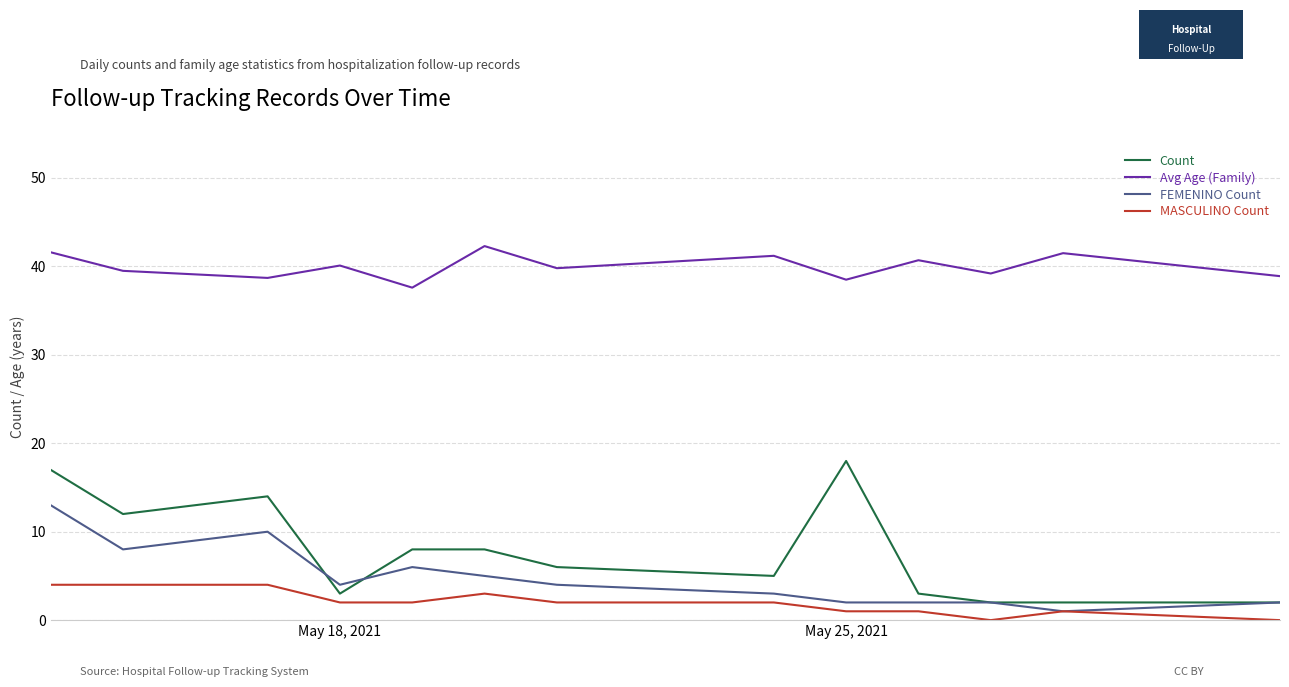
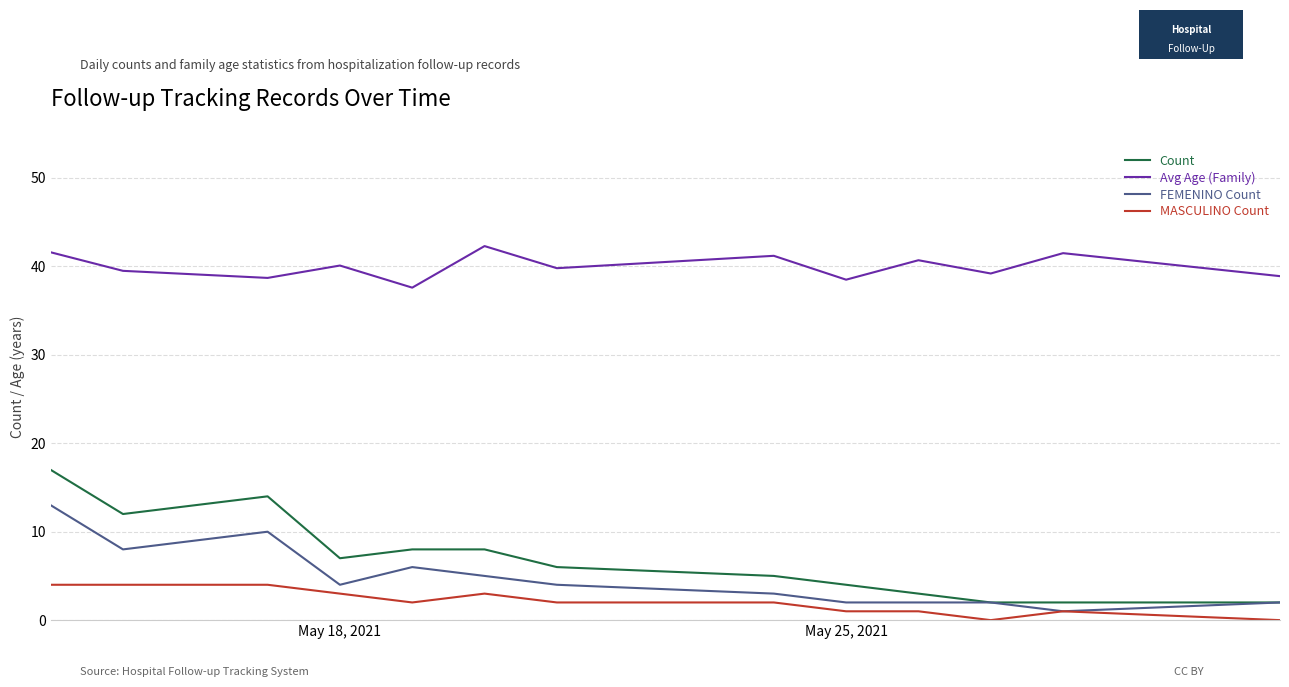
  {
    "Count": {
-     "May 18, 2021": 3,
-     "May 25, 2021": 18
+     "May 18, 2021": 7,
+     "May 25, 2021": 4
    },
    "Avg Age (Family)": {
      "May 18, 2021": 40,
      "May 25, 2021": 39
    },
    "FEMENINO Count": {
      "May 18, 2021": 4,
      "May 25, 2021": 2
    },
    "MASCULINO Count": {
-     "May 18, 2021": 2,
+     "May 18, 2021": 3,
      "May 25, 2021": 1
    }
  }
